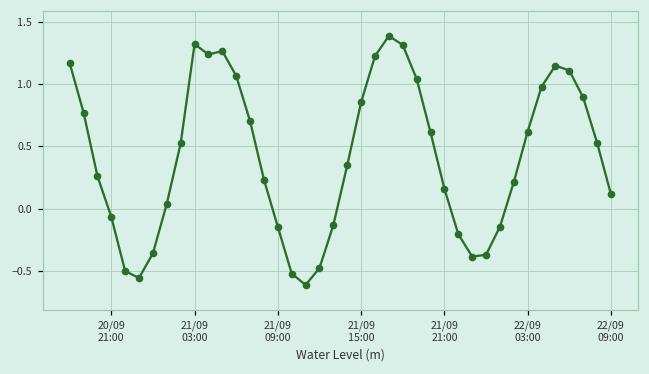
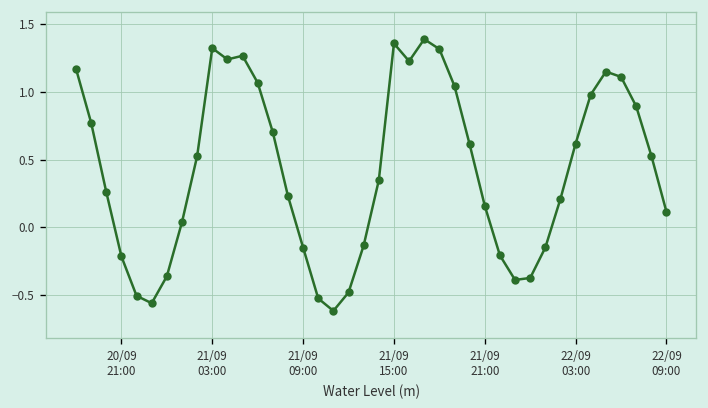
  {
-   "20/09 21:00": -0.07,
+   "20/09 21:00": -0.21,
    "21/09 03:00": 1.32,
    "21/09 09:00": -0.15,
-   "21/09 15:00": 0.86,
+   "21/09 15:00": 1.36,
    "21/09 21:00": 0.16,
    "22/09 03:00": 0.62,
    "22/09 09:00": 0.11
  }
